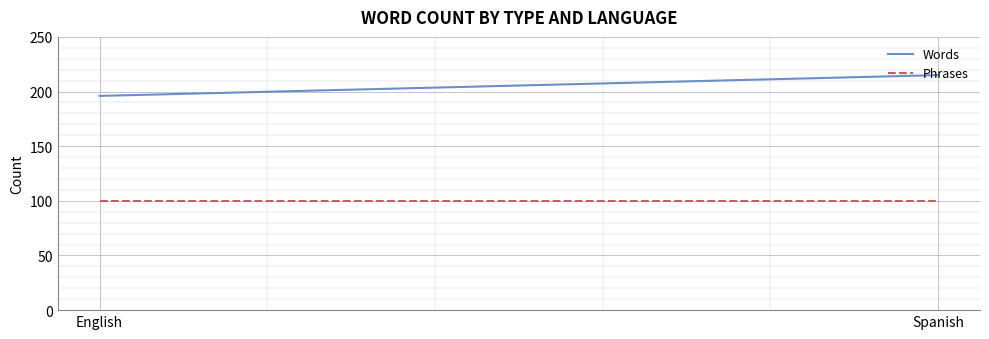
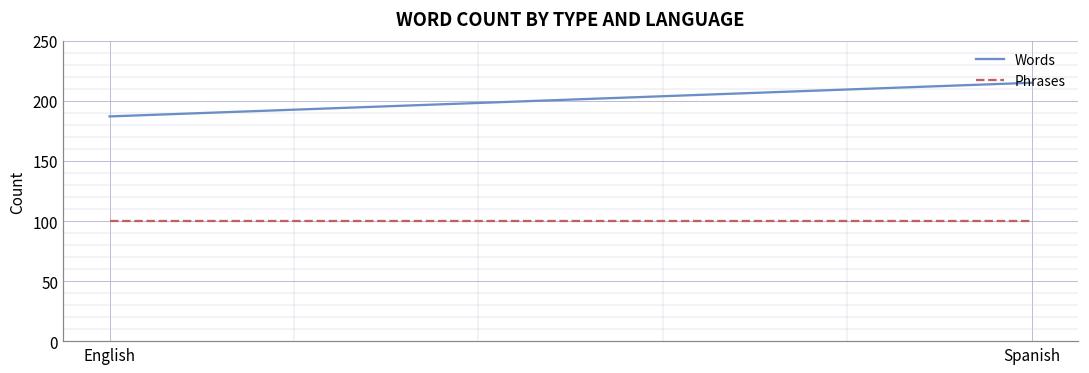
  {
    "Words": {
-     "English": 196,
+     "English": 187,
      "Spanish": 215
    },
    "Phrases": {
      "English": 100,
      "Spanish": 100
    }
  }
